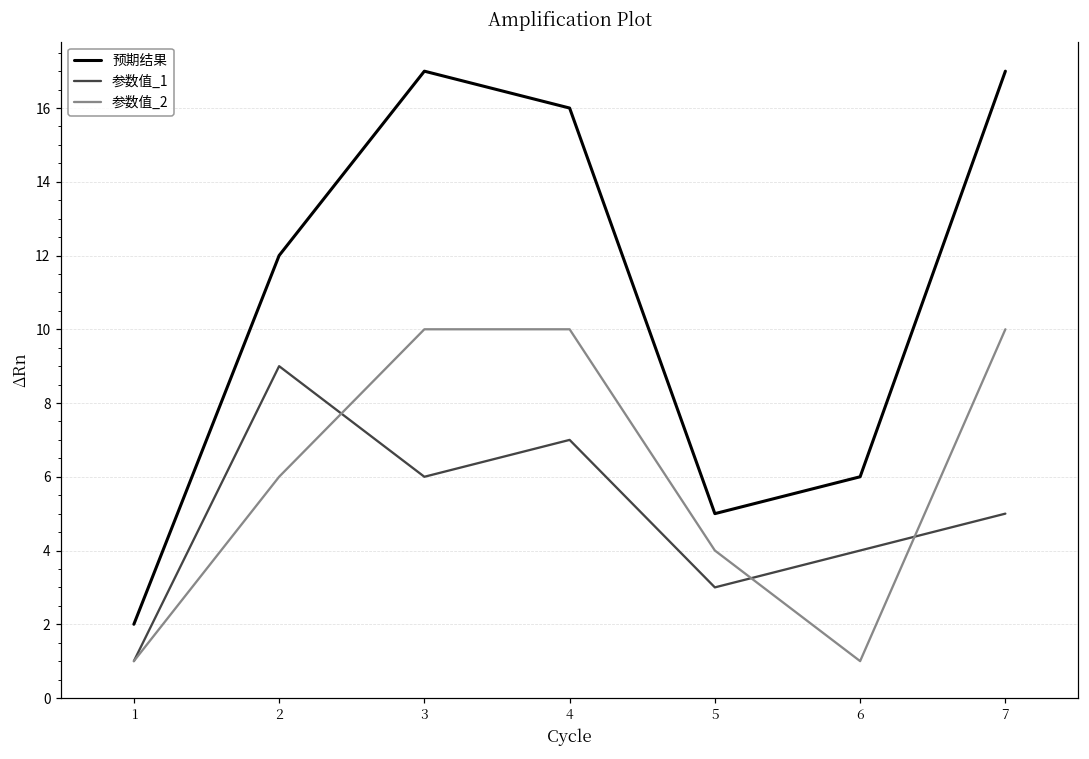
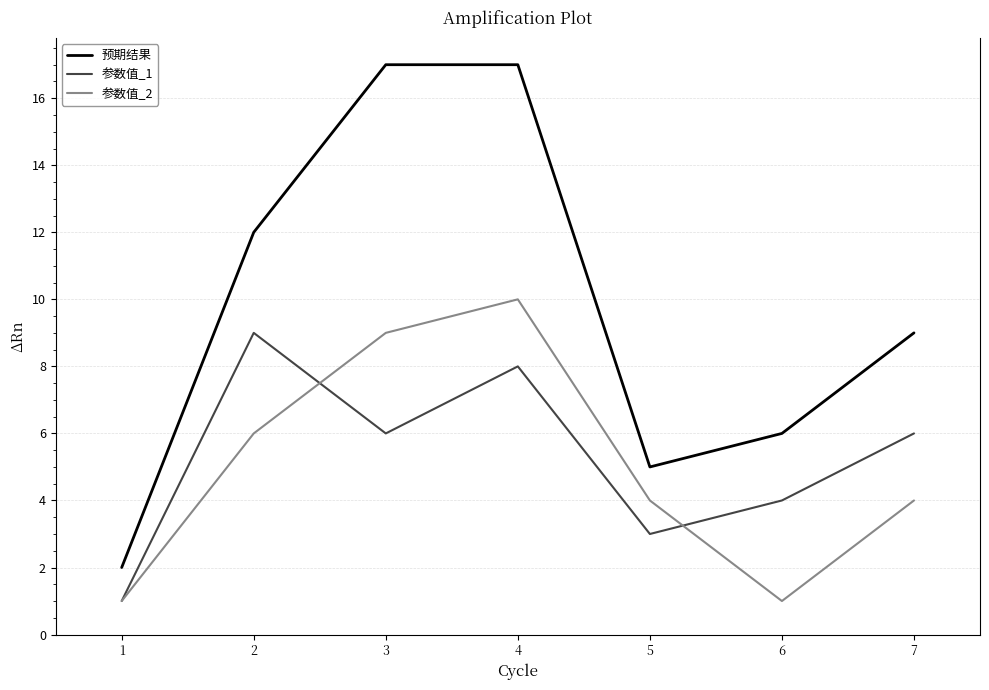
  {
    "预期结果": {
      "1": 2,
      "2": 12,
      "3": 17,
-     "4": 16,
+     "4": 17,
      "5": 5,
      "6": 6,
-     "7": 17
+     "7": 9
    },
    "参数值_1": {
      "2": 9,
      "3": 6,
-     "4": 7,
+     "4": 8,
      "5": 3,
      "6": 4,
-     "7": 5
+     "7": 6
    },
    "参数值_2": {
      "2": 6,
-     "3": 10,
+     "3": 9,
      "4": 10,
      "5": 4,
      "6": 1,
-     "7": 10
+     "7": 4
    }
  }
